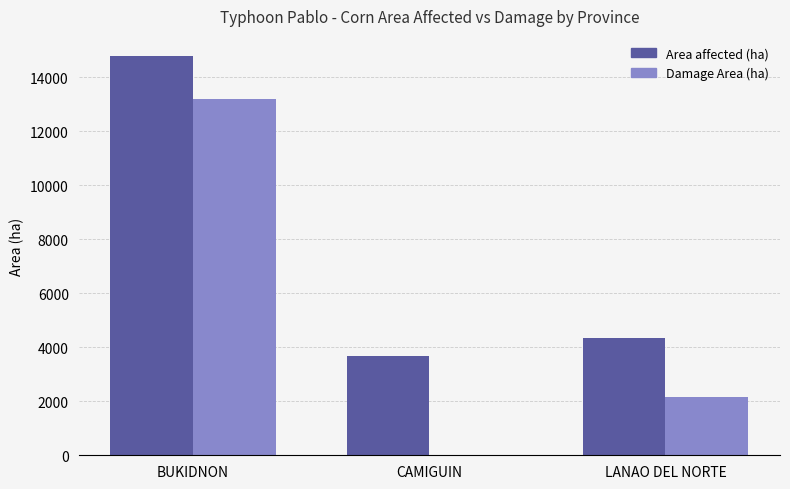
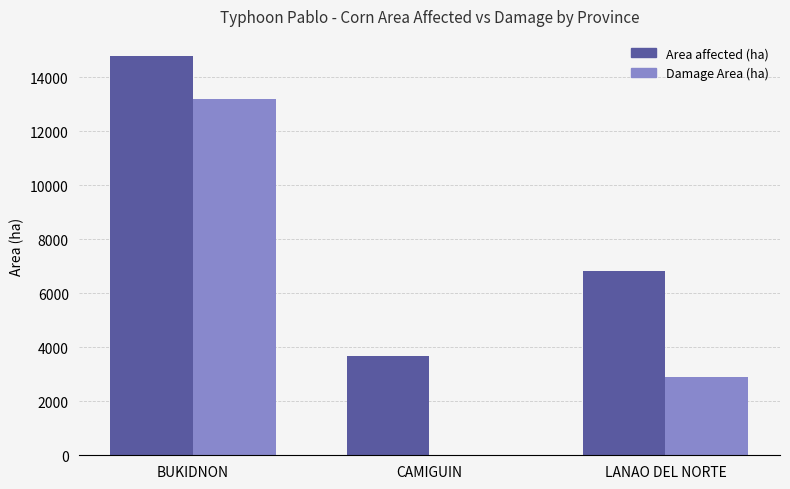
  {
    "Area affected (ha)": {
      "BUKIDNON": 14800,
      "CAMIGUIN": 3700,
-     "LANAO DEL NORTE": 4300
+     "LANAO DEL NORTE": 6800
    },
    "Damage Area (ha)": {
      "BUKIDNON": 13200,
      "CAMIGUIN": 0,
-     "LANAO DEL NORTE": 2200
+     "LANAO DEL NORTE": 2900
    }
  }
